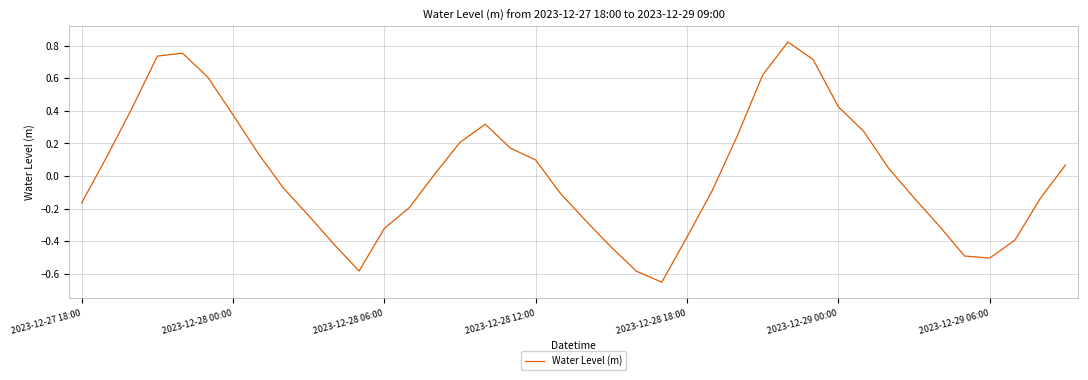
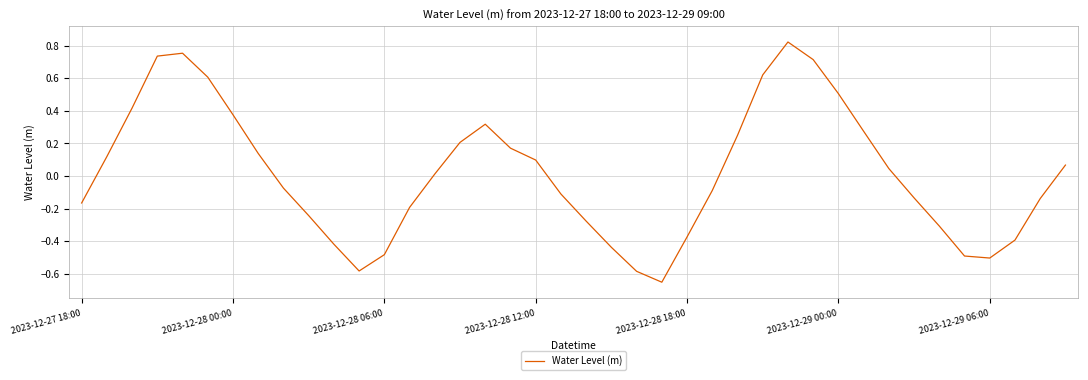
  {
    "2023-12-27 18:00": -0.17,
    "2023-12-28 00:00": 0.38,
-   "2023-12-28 06:00": -0.32,
+   "2023-12-28 06:00": -0.48,
    "2023-12-28 12:00": 0.10,
    "2023-12-28 18:00": -0.37,
-   "2023-12-29 00:00": 0.42,
+   "2023-12-29 00:00": 0.51,
    "2023-12-29 06:00": -0.50
  }
